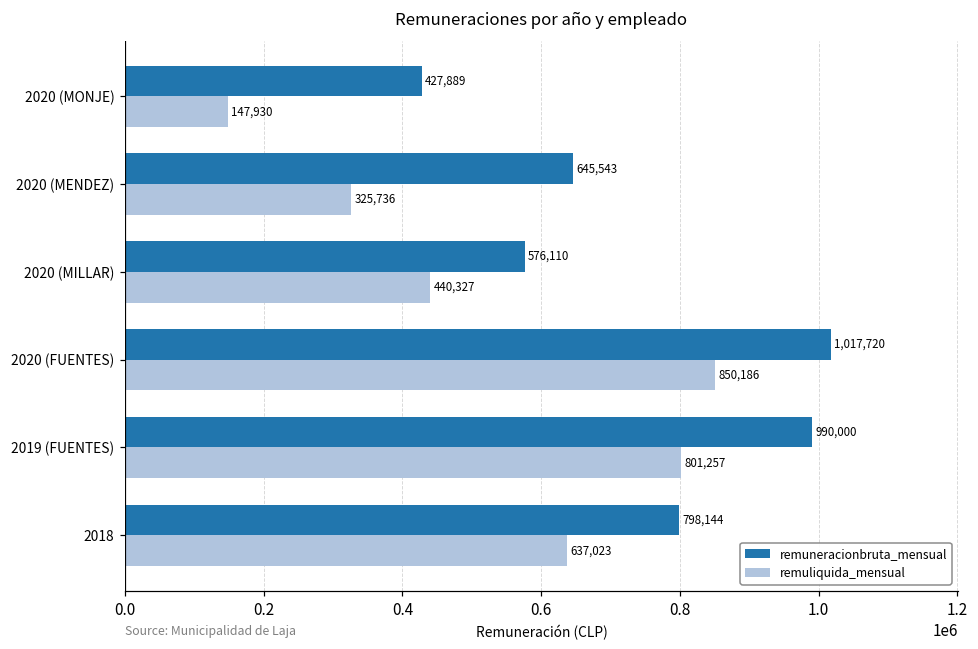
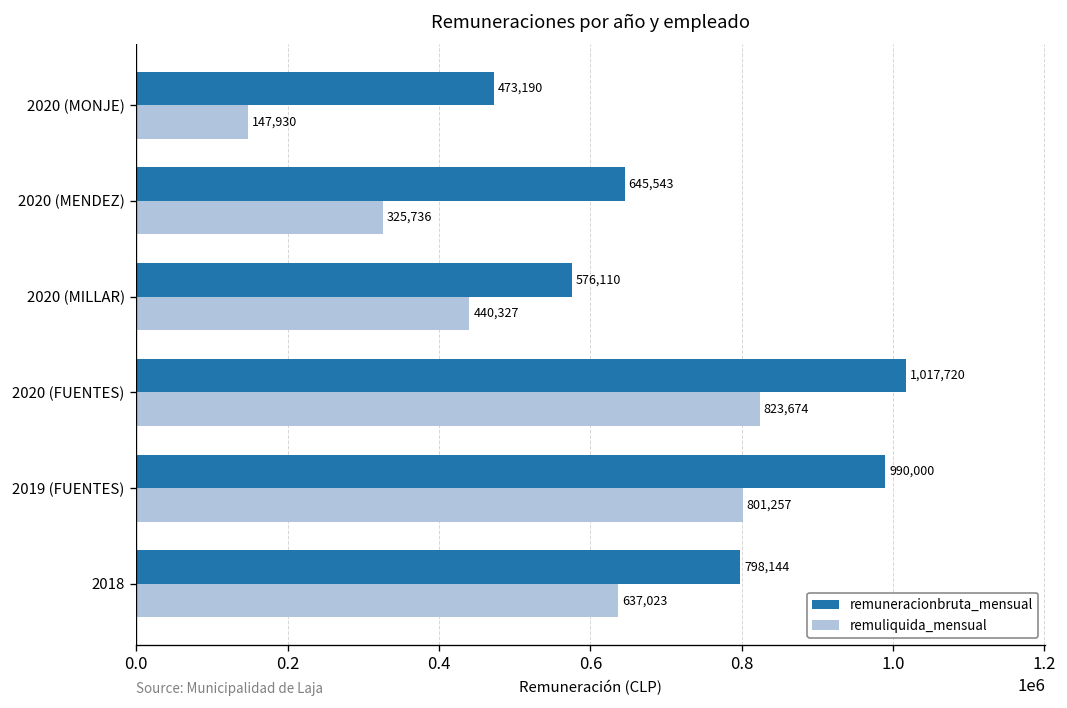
  {
    "remuneracionbruta_mensual": {
-     "2020 (MONJE)": "427,889",
+     "2020 (MONJE)": "473,190",
      "2020 (MENDEZ)": "645,543",
      "2020 (MILLAR)": "576,110",
      "2020 (FUENTES)": "1,017,720",
      "2019 (FUENTES)": "990,000",
      "2018": "798,144"
    },
    "remuliquida_mensual": {
      "2020 (MONJE)": "147,930",
      "2020 (MENDEZ)": "325,736",
      "2020 (MILLAR)": "440,327",
-     "2020 (FUENTES)": "850,186",
+     "2020 (FUENTES)": "823,674",
      "2019 (FUENTES)": "801,257",
      "2018": "637,023"
    }
  }
